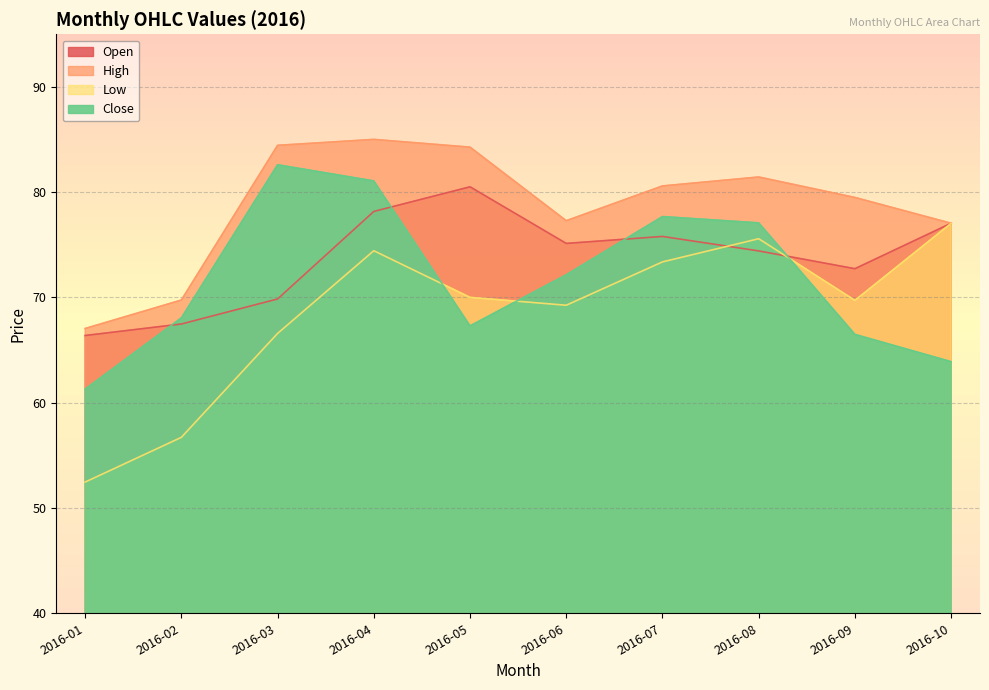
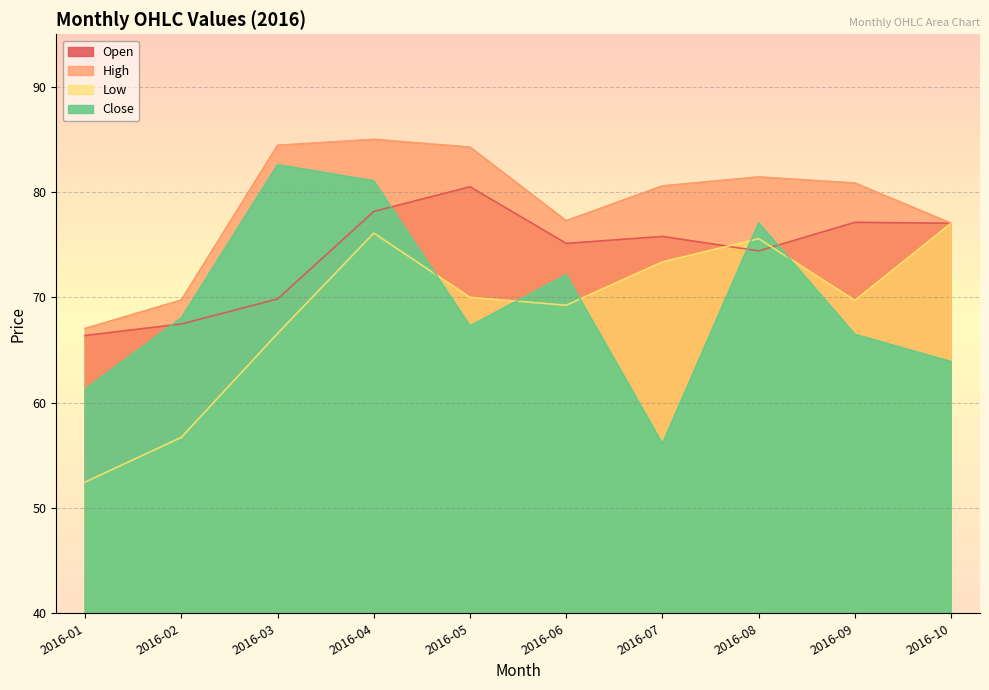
  {
    "Open": {
      "2016-01": 66.4,
      "2016-02": 67.5,
      "2016-03": 69.9,
      "2016-04": 78.2,
      "2016-05": 80.5,
      "2016-06": 75.1,
      "2016-07": 75.8,
      "2016-08": 74.4,
-     "2016-09": 72.7
+     "2016-09": 77.1
    },
    "High": {
      "2016-01": 67.1,
      "2016-02": 69.8,
      "2016-03": 84.5,
      "2016-04": 85.0,
      "2016-05": 84.3,
      "2016-06": 77.3,
      "2016-07": 80.6,
      "2016-08": 81.4,
-     "2016-09": 79.5
+     "2016-09": 80.9
    },
    "Low": {
      "2016-01": 52.5,
      "2016-02": 56.7,
      "2016-03": 66.6,
-     "2016-04": 74.4,
+     "2016-04": 76.1,
      "2016-05": 70.0,
      "2016-06": 69.3,
      "2016-07": 73.4,
      "2016-08": 75.6,
      "2016-09": 69.7
    },
    "Close": {
      "2016-01": 61.3,
      "2016-02": 68.1,
      "2016-03": 82.6,
      "2016-04": 81.1,
      "2016-05": 67.3,
      "2016-06": 72.2,
-     "2016-07": 77.7,
+     "2016-07": 56.1,
      "2016-08": 77.1,
      "2016-09": 66.5,
      "2016-10": 63.9
    }
  }
